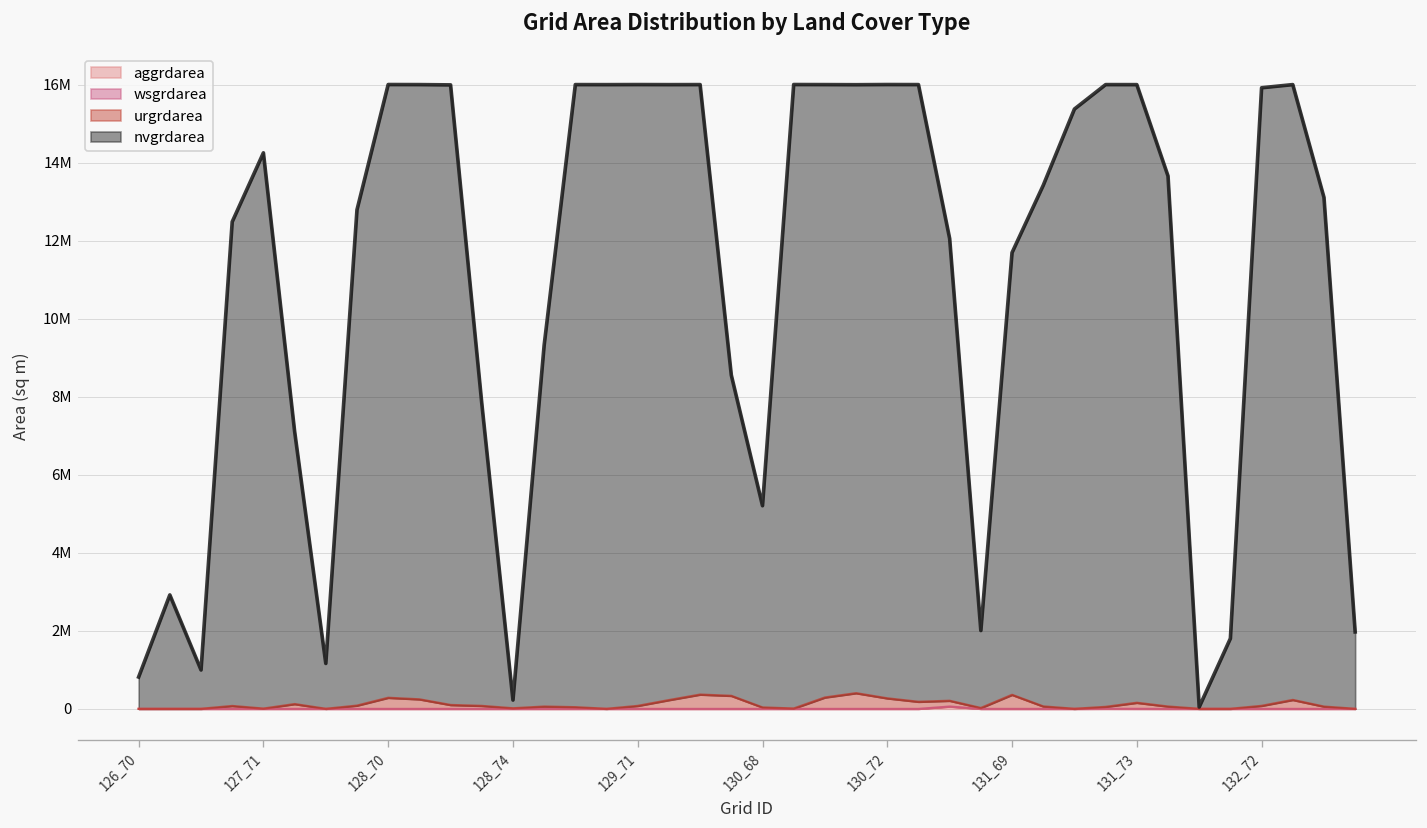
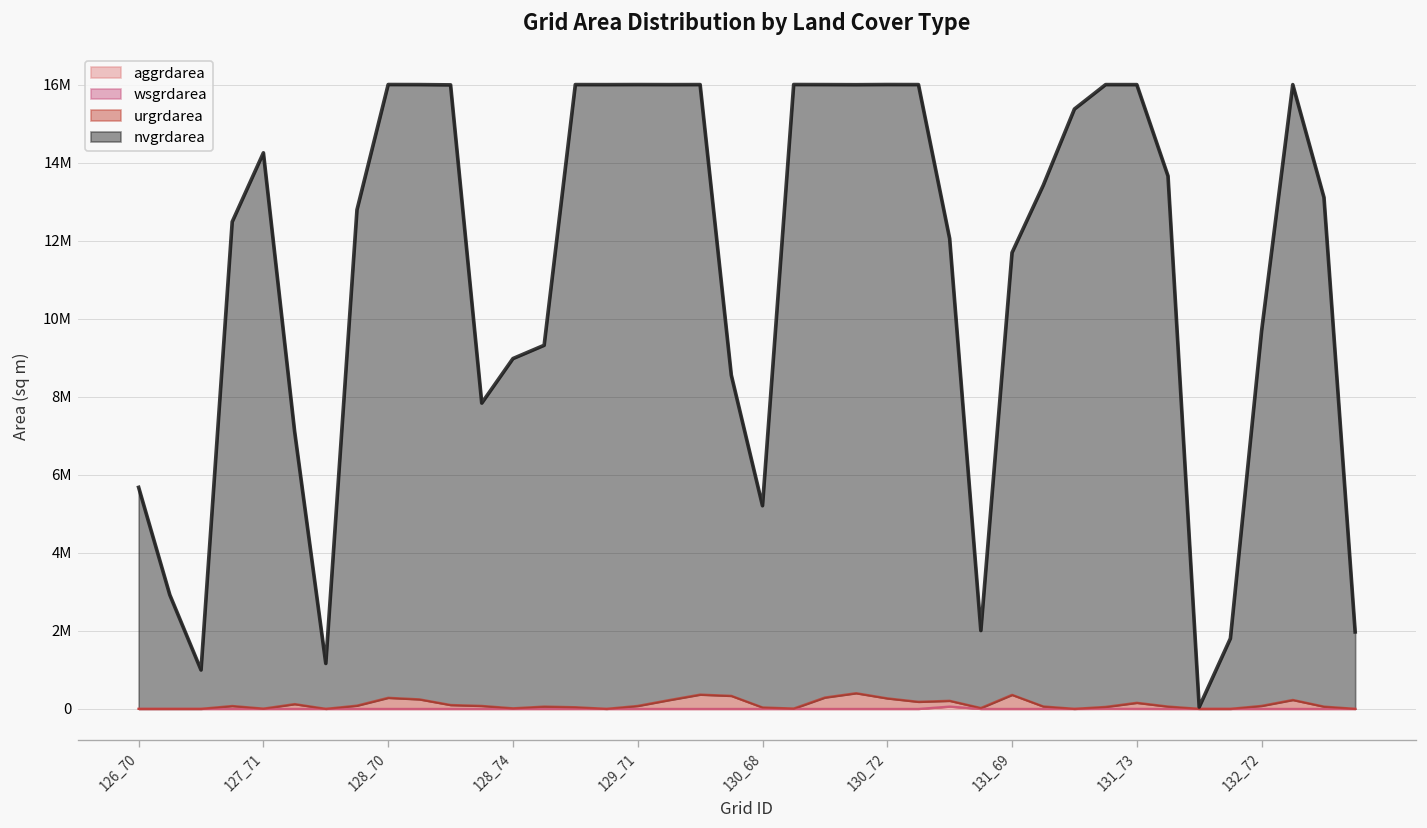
  {
    "nvgrdarea": {
-     "126_70": 800000,
+     "126_70": 5700000,
      "127_71": 14200000,
      "128_70": 15700000,
-     "128_74": 200000,
+     "128_74": 9000000,
      "129_71": 15900000,
      "130_68": 5200000,
      "130_72": 15700000,
      "131_69": 11300000,
      "131_73": 15800000,
-     "132_72": 15800000
+     "132_72": 9600000
    }
  }
